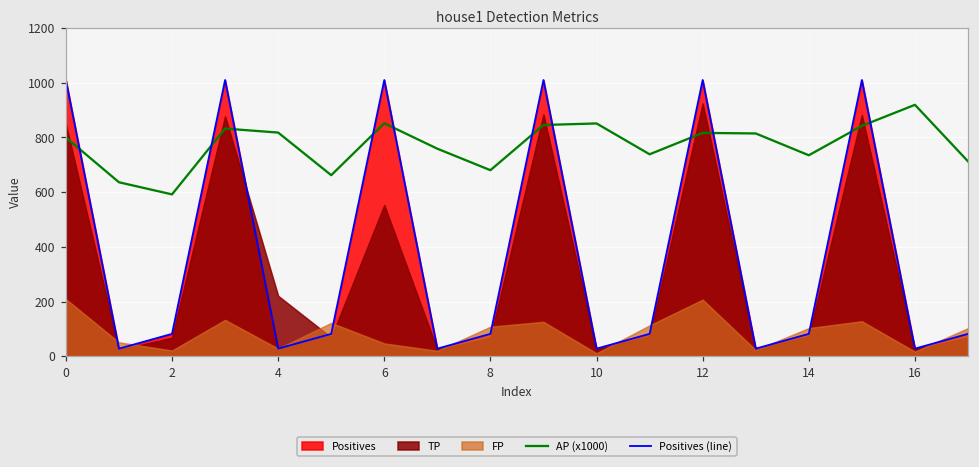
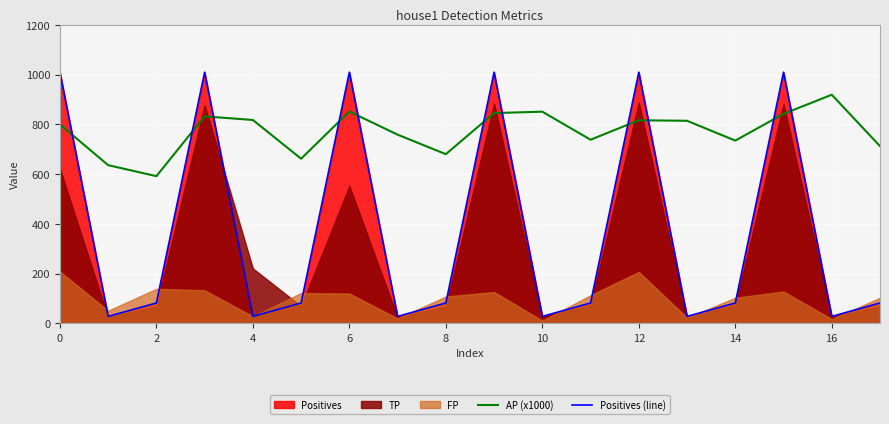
  {
    "AP (x1000)": {
      "0": 800,
      "2": 590,
      "4": 820,
      "6": 850,
      "8": 680,
      "10": 850,
      "12": 820,
      "14": 730,
      "16": 920
    },
    "Positives": {
      "0": 1010,
      "2": 80,
      "6": 1010,
      "8": 80,
      "12": 1010
    },
    "TP": {
-     "0": 850,
+     "0": 620,
      "2": 70,
      "4": 220,
      "6": 550,
      "8": 70,
-     "12": 920
+     "12": 890
    },
    "FP": {
      "0": 210,
-     "2": 20,
-     "6": 50,
+     "2": 140,
+     "6": 120,
      "8": 110,
      "10": 10,
      "12": 210,
      "14": 100
    }
  }
